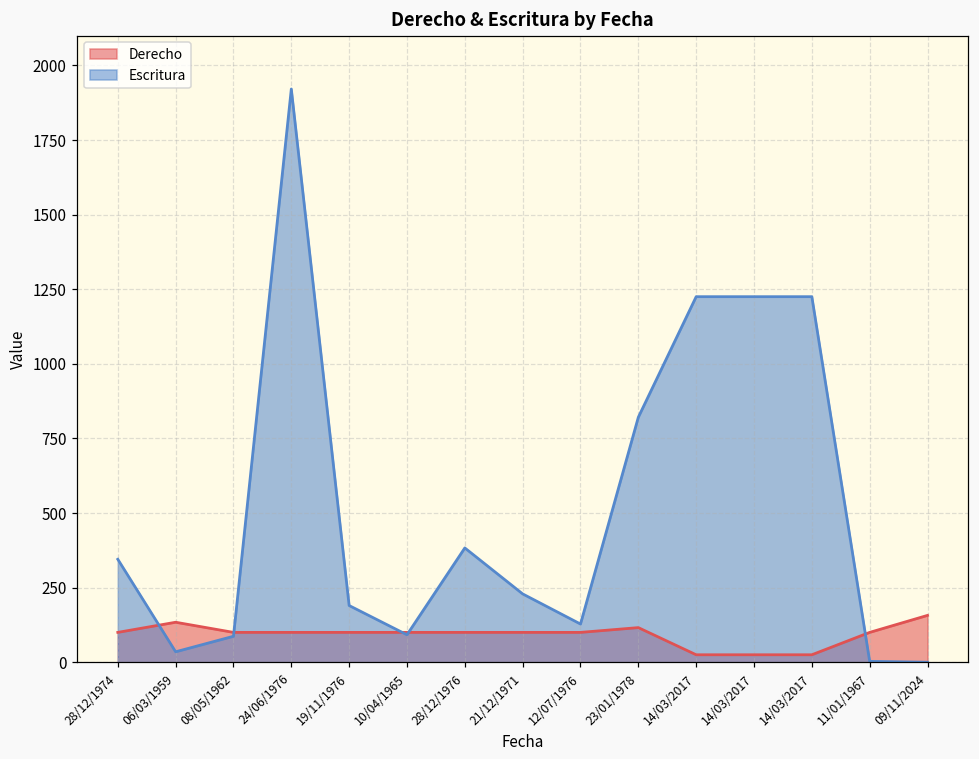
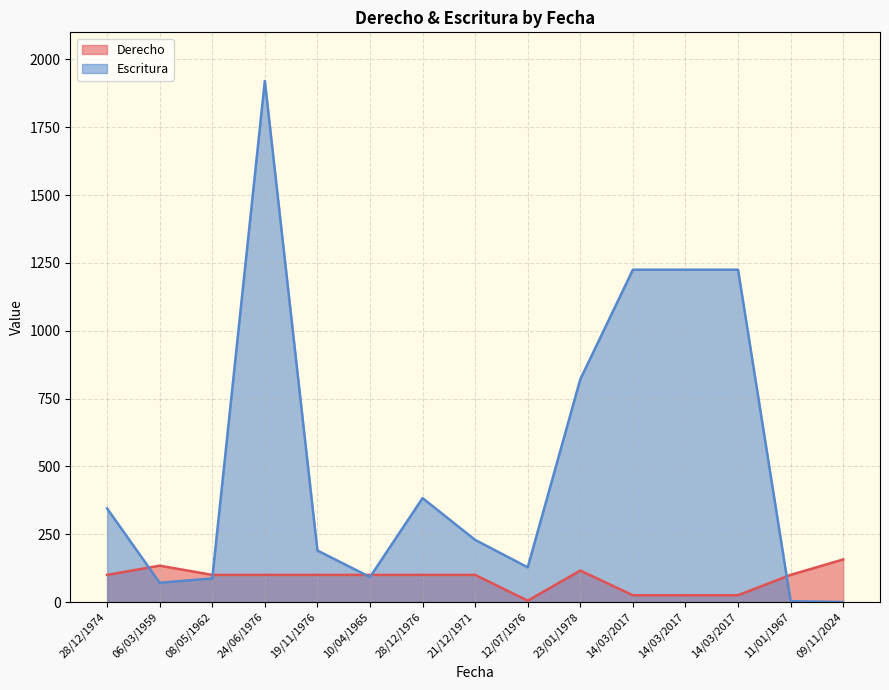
  {
    "Derecho": {
      "28/12/1974": 100,
      "06/03/1959": 130,
      "08/05/1962": 100,
      "24/06/1976": 100,
      "19/11/1976": 100,
      "28/12/1976": 100,
      "21/12/1971": 100,
-     "12/07/1976": 100,
+     "12/07/1976": 10,
      "23/01/1978": 120,
      "11/01/1967": 100,
      "09/11/2024": 160
    },
    "Escritura": {
      "28/12/1974": 350,
-     "06/03/1959": 40,
+     "06/03/1959": 70,
      "08/05/1962": 90,
      "24/06/1976": 1920,
      "19/11/1976": 190,
      "28/12/1976": 380,
      "21/12/1971": 230,
      "12/07/1976": 130,
      "23/01/1978": 820,
      "11/01/1967": 0,
      "09/11/2024": 0
    }
  }
